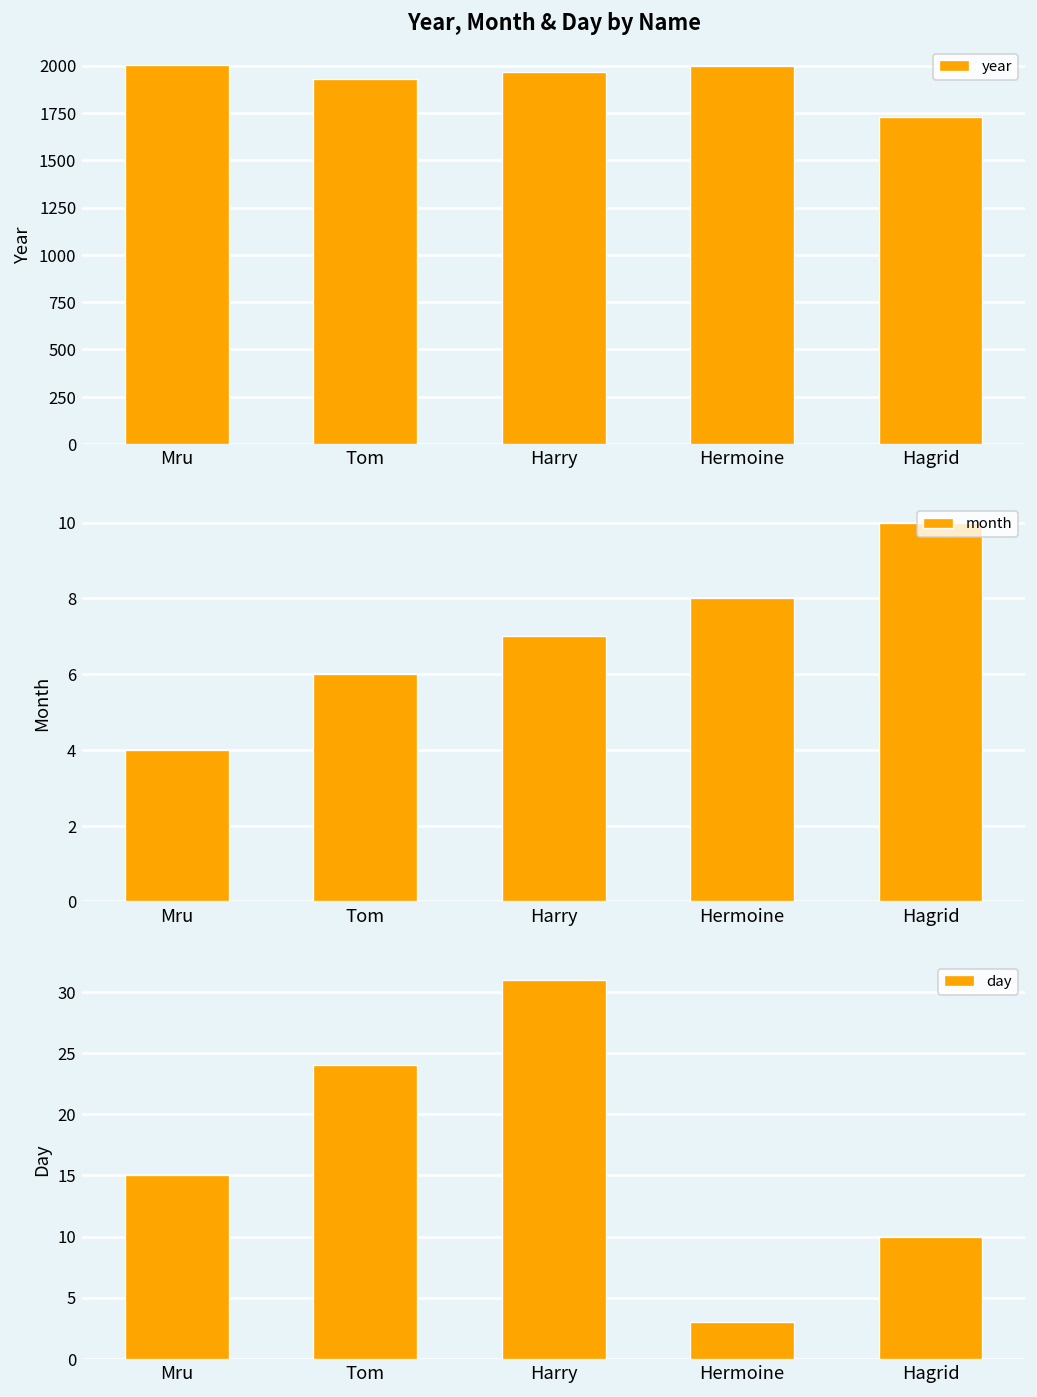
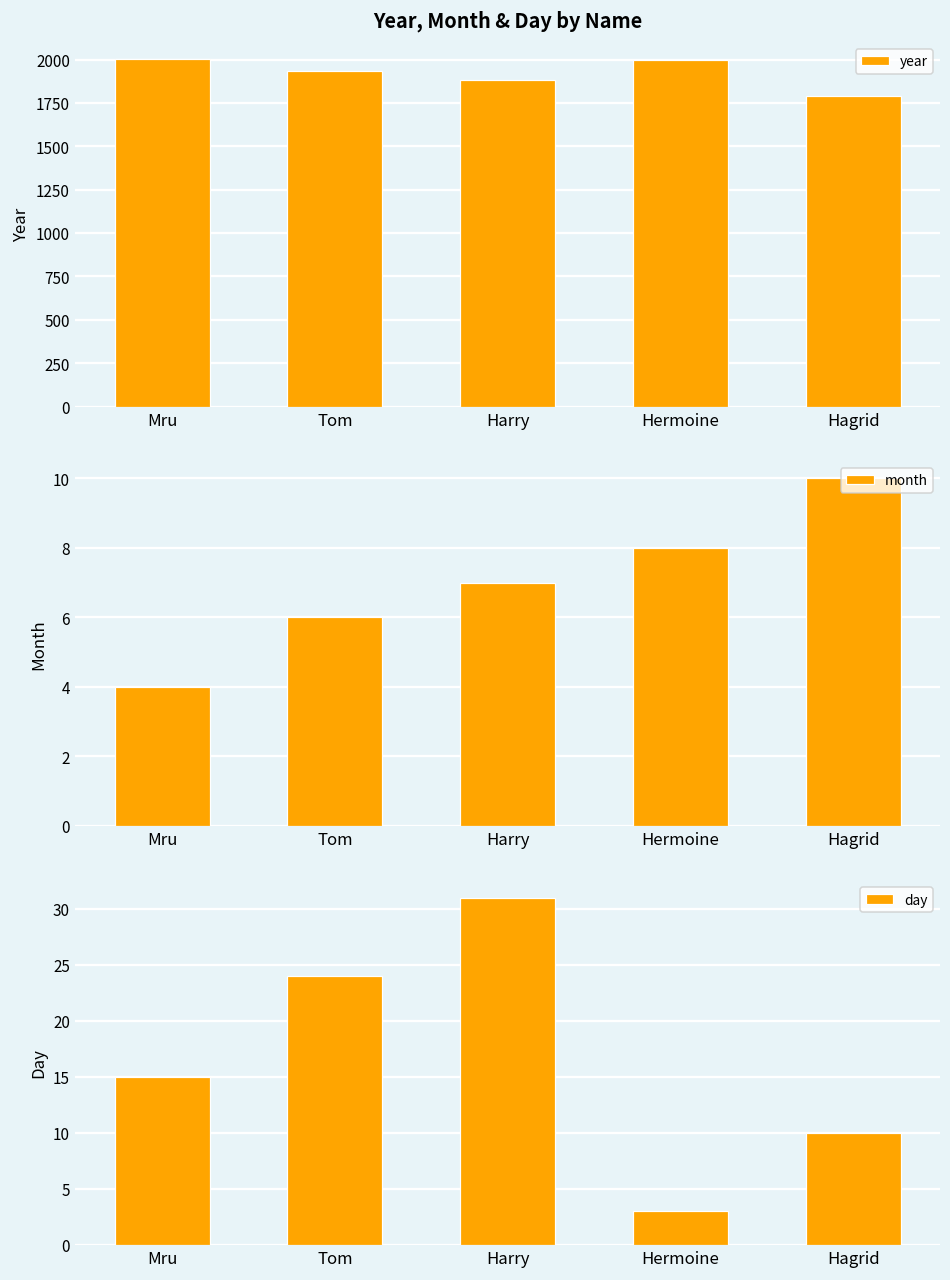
  {
    "Year, Month & Day by Name": {
      "Mru": 2000,
      "Tom": 1930,
-     "Harry": 1970,
+     "Harry": 1880,
      "Hermoine": 2000,
-     "Hagrid": 1730
+     "Hagrid": 1790
    }
  }
